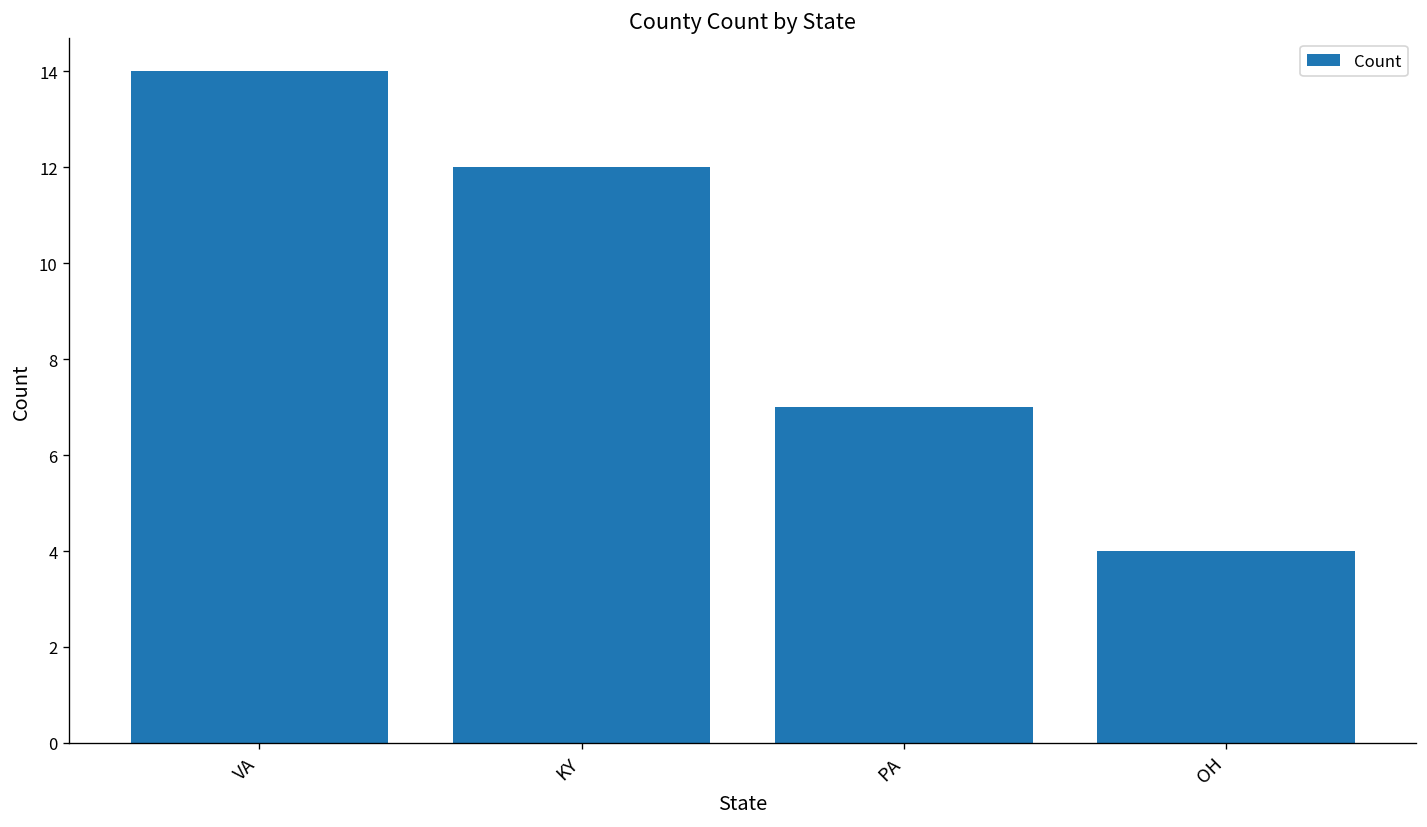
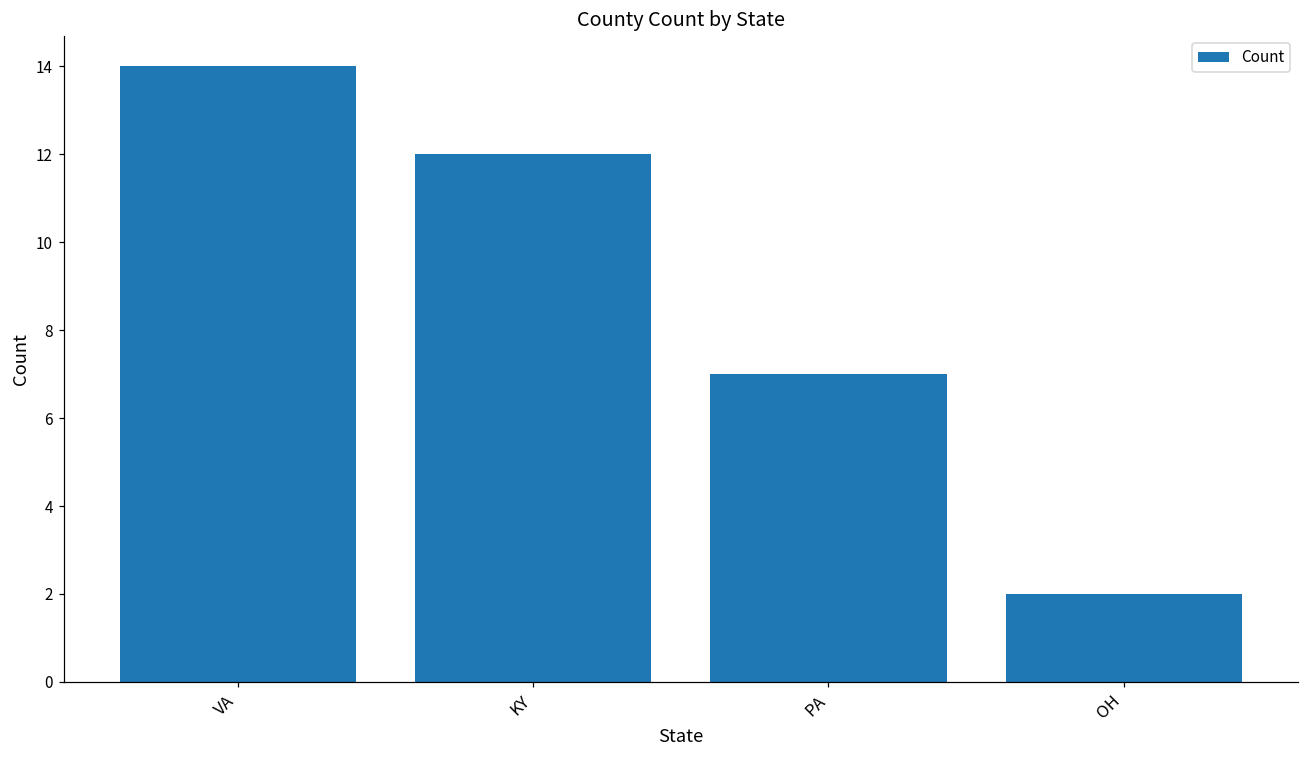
  {
    "VA": 14,
    "KY": 12,
    "PA": 7,
-   "OH": 4
+   "OH": 2
  }
